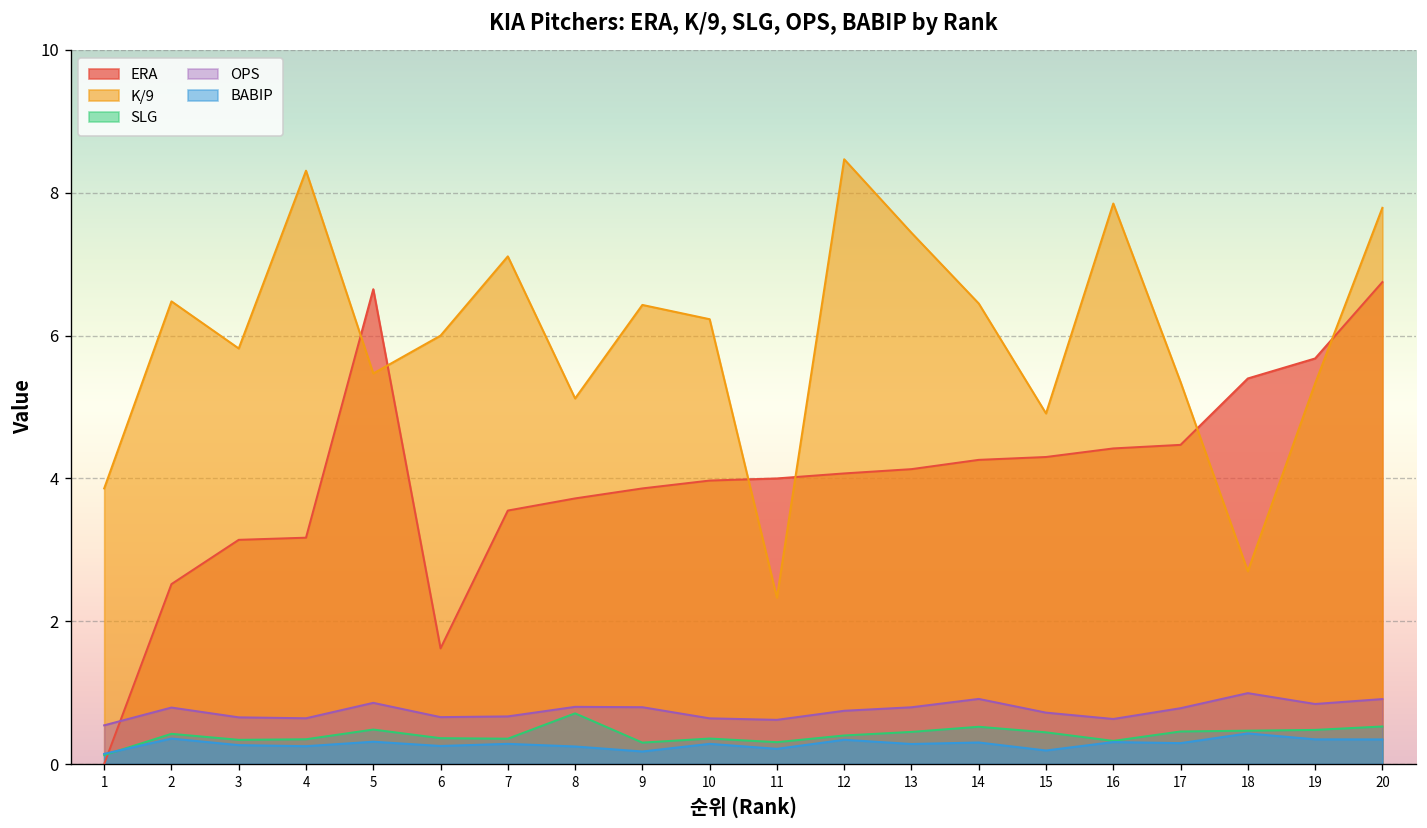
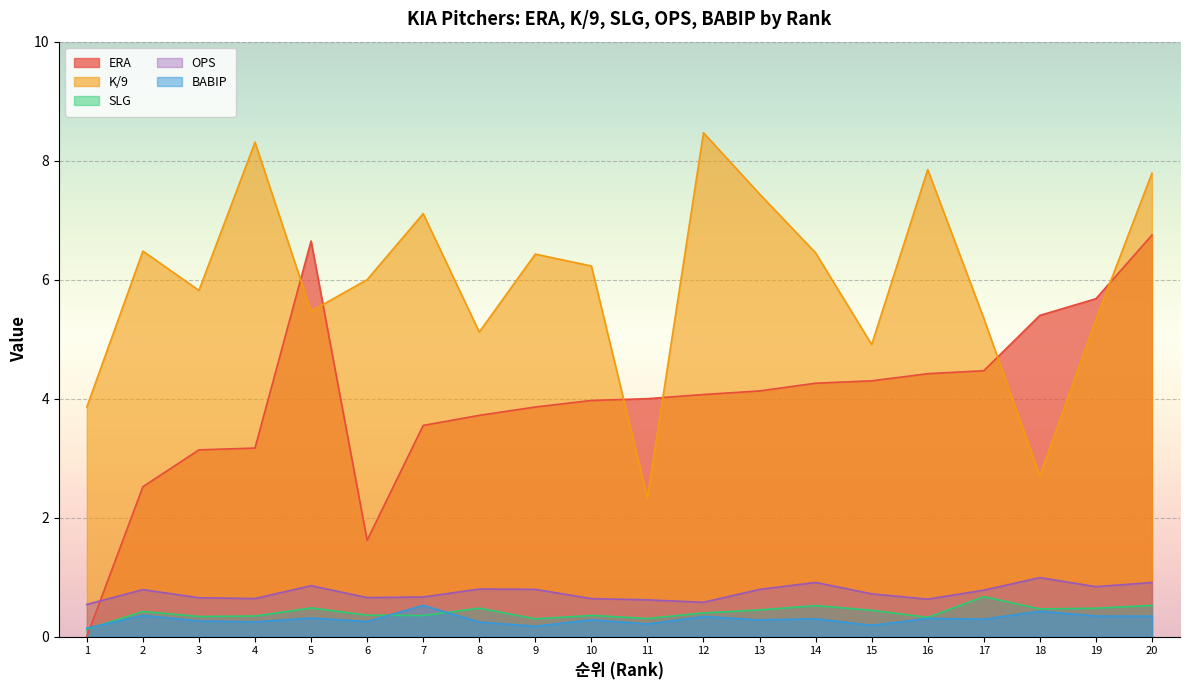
  {
    "ERA": {
      "1": 0.0,
      "2": 2.5,
      "3": 3.1,
      "4": 3.2,
      "5": 6.7,
      "6": 1.6,
      "7": 3.6,
      "8": 3.7,
      "9": 3.9,
      "10": 4.0,
      "11": 4.0,
      "12": 4.1,
      "13": 4.1,
      "14": 4.3,
      "15": 4.3,
      "16": 4.4,
      "17": 4.5,
      "18": 5.4,
      "19": 5.7,
      "20": 6.8
    },
    "K/9": {
      "1": 3.9,
      "2": 6.5,
      "3": 5.8,
      "4": 8.3,
      "5": 5.5,
      "6": 6.0,
      "7": 7.1,
      "8": 5.1,
      "9": 6.4,
      "10": 6.2,
      "11": 2.3,
      "12": 8.5,
      "13": 7.4,
      "14": 6.5,
      "15": 4.9,
      "16": 7.9,
      "17": 5.4,
      "18": 2.7,
      "19": 5.3,
      "20": 7.8
    },
    "SLG": {
      "2": 0.4,
      "3": 0.3,
      "4": 0.3,
      "5": 0.5,
      "6": 0.4,
      "7": 0.4,
-     "8": 0.7,
+     "8": 0.5,
      "9": 0.3,
      "10": 0.4,
      "11": 0.3,
      "12": 0.4,
      "13": 0.5,
      "14": 0.5,
      "15": 0.4,
-     "17": 0.5,
+     "17": 0.7,
      "19": 0.5,
      "20": 0.5
    },
    "OPS": {
      "1": 0.5,
      "2": 0.8,
      "3": 0.7,
      "4": 0.6,
      "5": 0.9,
      "6": 0.7,
      "7": 0.7,
      "8": 0.8,
      "9": 0.8,
      "10": 0.6,
      "11": 0.6,
-     "12": 0.7,
+     "12": 0.6,
      "13": 0.8,
      "14": 0.9,
      "15": 0.7,
      "16": 0.6,
      "17": 0.8,
      "18": 1.0,
      "19": 0.8,
      "20": 0.9
    },
    "BABIP": {
      "2": 0.4,
      "3": 0.3,
      "4": 0.3,
      "5": 0.3,
      "6": 0.3,
-     "7": 0.3,
+     "7": 0.5,
      "8": 0.2,
      "9": 0.2,
      "10": 0.3,
      "11": 0.2,
      "12": 0.3,
      "13": 0.3,
      "14": 0.3,
      "15": 0.2,
      "17": 0.3,
      "19": 0.3,
      "20": 0.3
    }
  }
